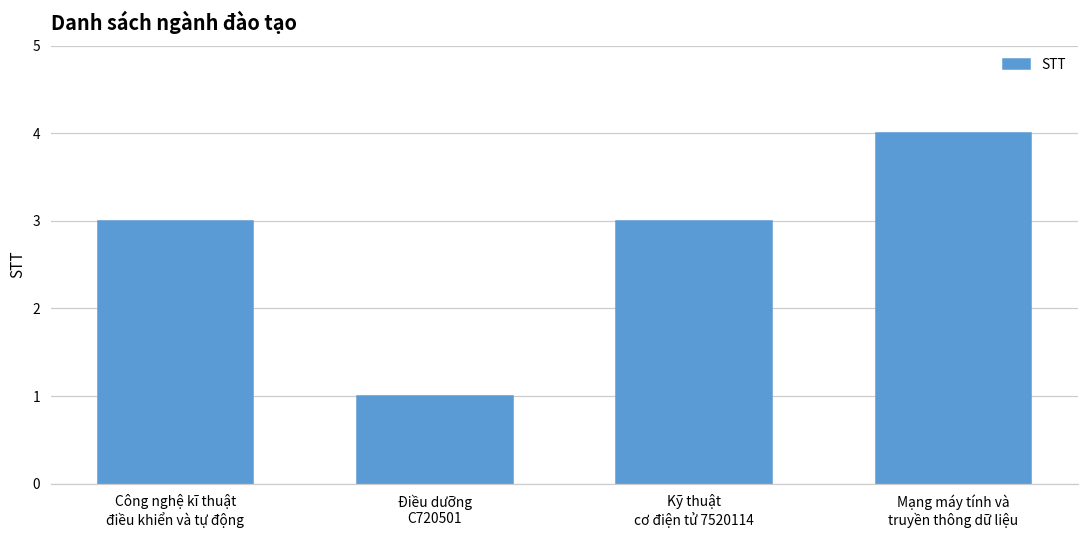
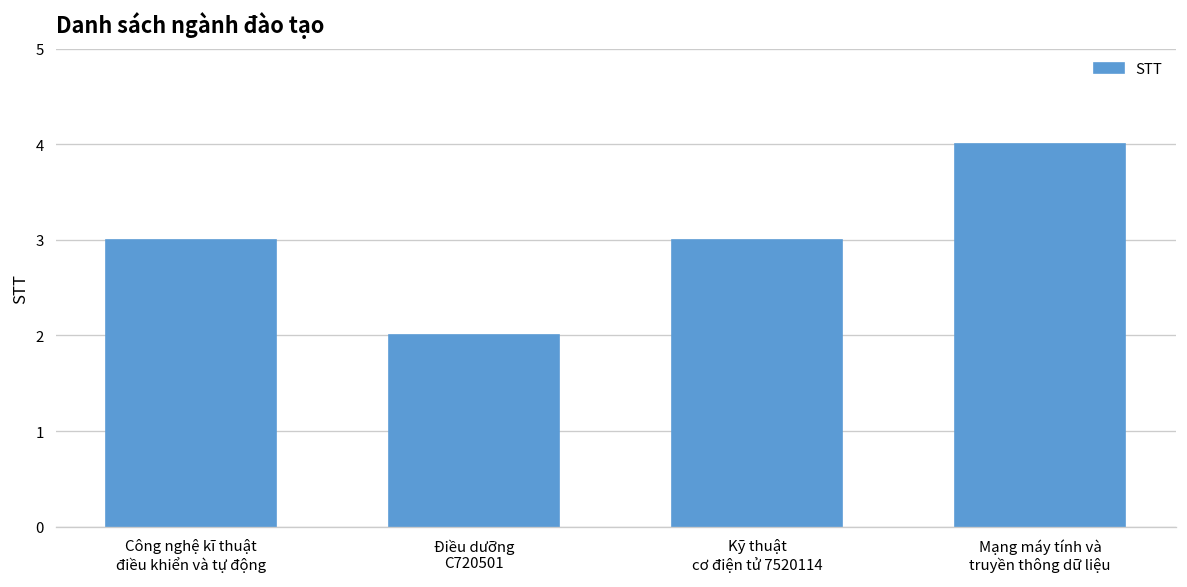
  {
    "Công nghệ kĩ thuật điều khiển và tự động": 3,
-   "Điều dưỡng C720501": 1,
+   "Điều dưỡng C720501": 2,
    "Kỹ thuật cơ điện tử 7520114": 3,
    "Mạng máy tính và truyền thông dữ liệu": 4
  }
